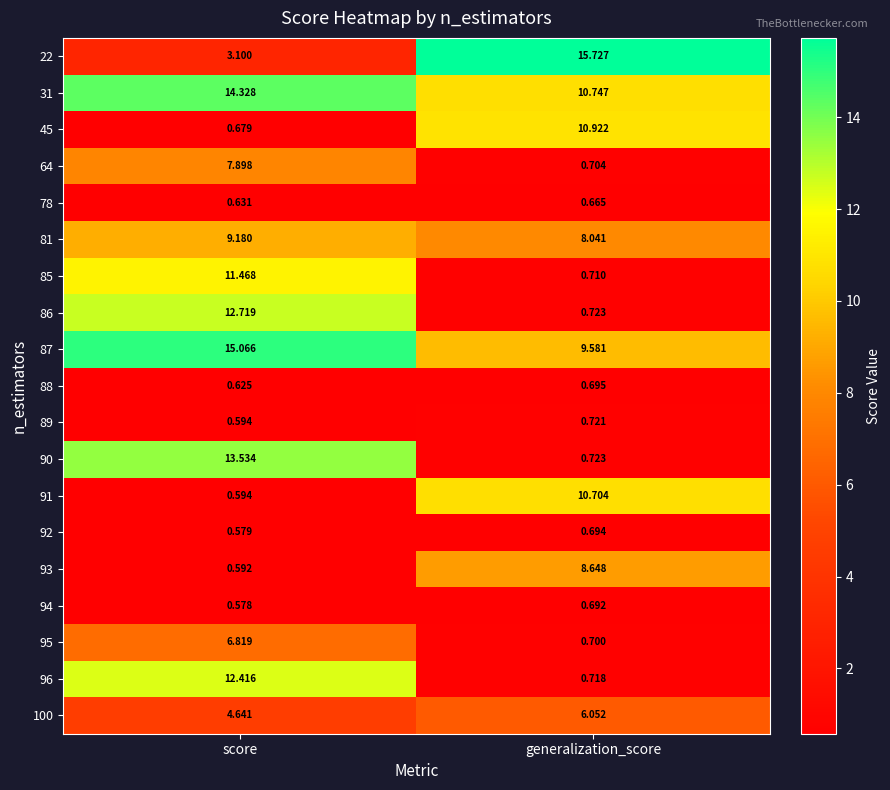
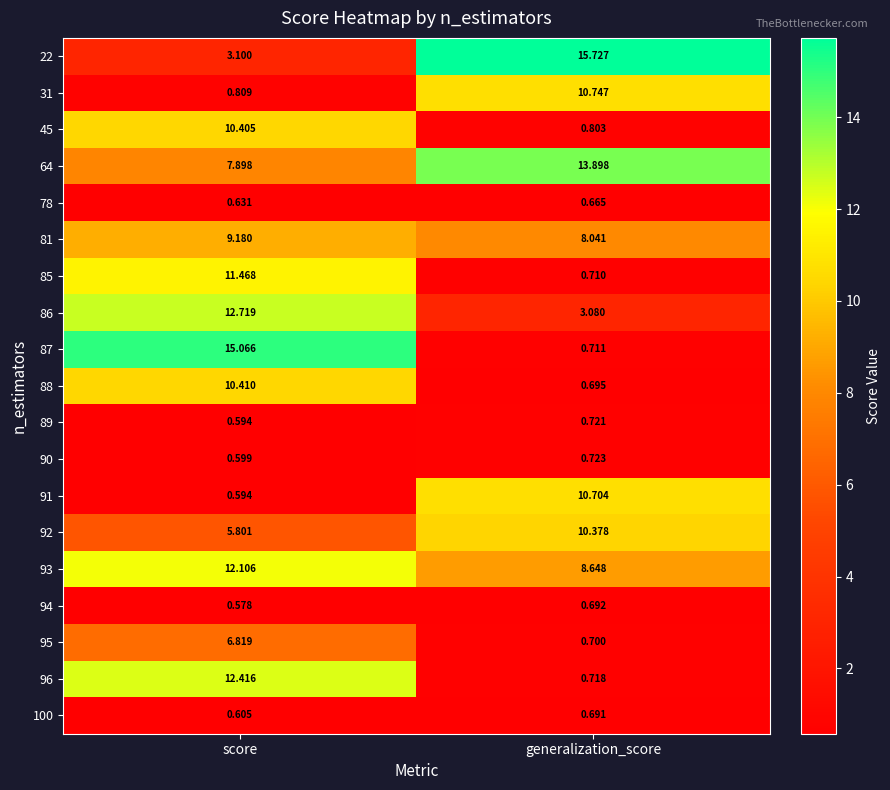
  {
    "22": {
      "score": 3.100,
      "generalization_score": 15.727
    },
    "31": {
-     "score": 14.328,
+     "score": 0.809,
      "generalization_score": 10.747
    },
    "45": {
-     "score": 0.679,
-     "generalization_score": 10.922
+     "score": 10.405,
+     "generalization_score": 0.803
    },
    "64": {
      "score": 7.898,
-     "generalization_score": 0.704
+     "generalization_score": 13.898
    },
    "78": {
      "score": 0.631,
      "generalization_score": 0.665
    },
    "81": {
      "score": 9.180,
      "generalization_score": 8.041
    },
    "85": {
      "score": 11.468,
      "generalization_score": 0.710
    },
    "86": {
      "score": 12.719,
-     "generalization_score": 0.723
+     "generalization_score": 3.080
    },
    "87": {
      "score": 15.066,
-     "generalization_score": 9.581
+     "generalization_score": 0.711
    },
    "88": {
-     "score": 0.625,
+     "score": 10.410,
      "generalization_score": 0.695
    },
    "89": {
      "score": 0.594,
      "generalization_score": 0.721
    },
    "90": {
-     "score": 13.534,
+     "score": 0.599,
      "generalization_score": 0.723
    },
    "91": {
      "score": 0.594,
      "generalization_score": 10.704
    },
    "92": {
-     "score": 0.579,
-     "generalization_score": 0.694
+     "score": 5.801,
+     "generalization_score": 10.378
    },
    "93": {
-     "score": 0.592,
+     "score": 12.106,
      "generalization_score": 8.648
    },
    "94": {
      "score": 0.578,
      "generalization_score": 0.692
    },
    "95": {
      "score": 6.819,
      "generalization_score": 0.700
    },
    "96": {
      "score": 12.416,
      "generalization_score": 0.718
    },
    "100": {
-     "score": 4.641,
-     "generalization_score": 6.052
+     "score": 0.605,
+     "generalization_score": 0.691
    }
  }
